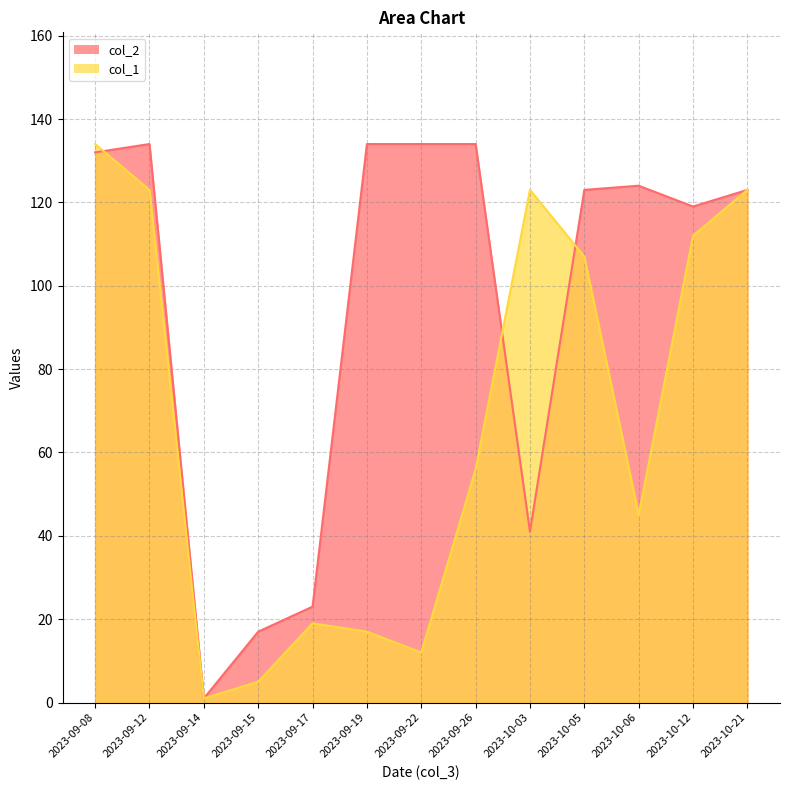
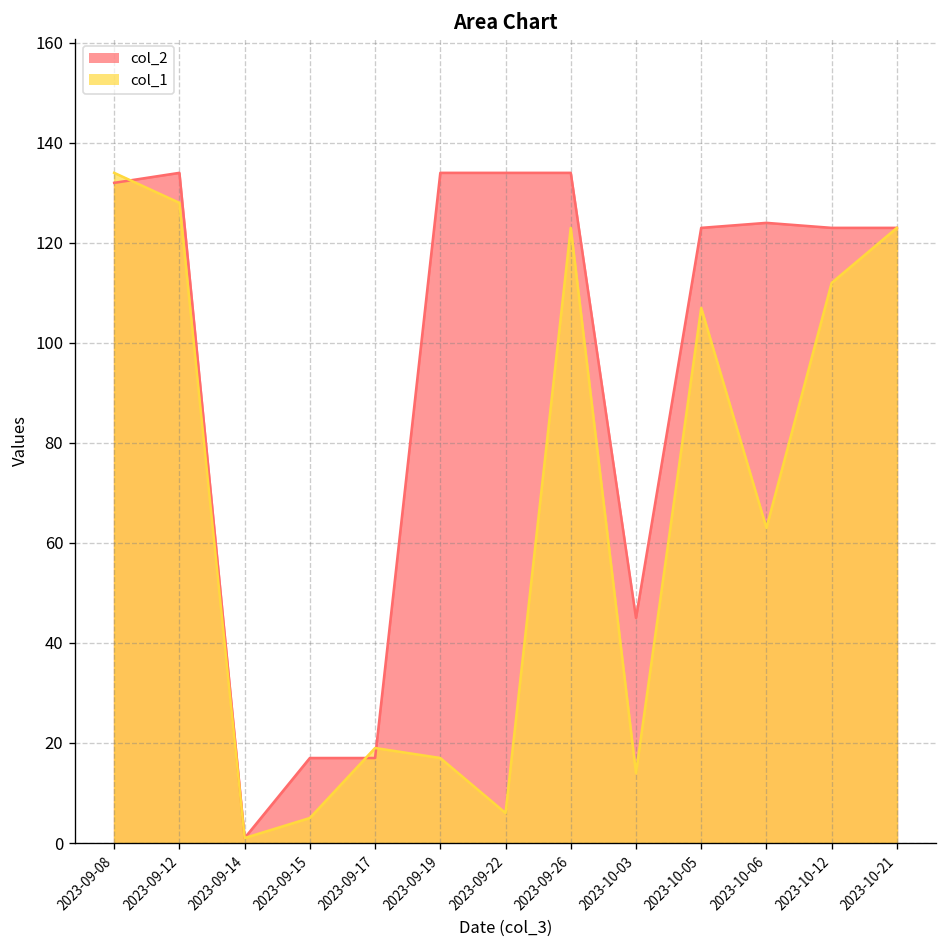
  {
    "col_2": {
      "2023-09-08": 132,
      "2023-09-12": 134,
      "2023-09-15": 17,
-     "2023-09-17": 23,
+     "2023-09-17": 17,
      "2023-09-19": 134,
      "2023-09-22": 134,
      "2023-09-26": 134,
-     "2023-10-03": 41,
+     "2023-10-03": 45,
      "2023-10-05": 123,
      "2023-10-06": 124,
-     "2023-10-12": 119
+     "2023-10-12": 123
    },
    "col_1": {
      "2023-09-08": 134,
-     "2023-09-12": 123,
+     "2023-09-12": 128,
      "2023-09-15": 5,
      "2023-09-17": 19,
      "2023-09-19": 17,
-     "2023-09-22": 12,
-     "2023-09-26": 56,
-     "2023-10-03": 123,
+     "2023-09-22": 6,
+     "2023-09-26": 123,
+     "2023-10-03": 14,
      "2023-10-05": 107,
-     "2023-10-06": 45,
+     "2023-10-06": 63,
      "2023-10-12": 112
    }
  }
